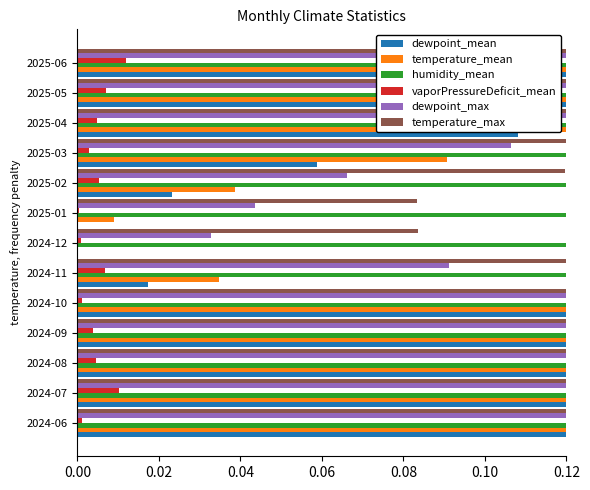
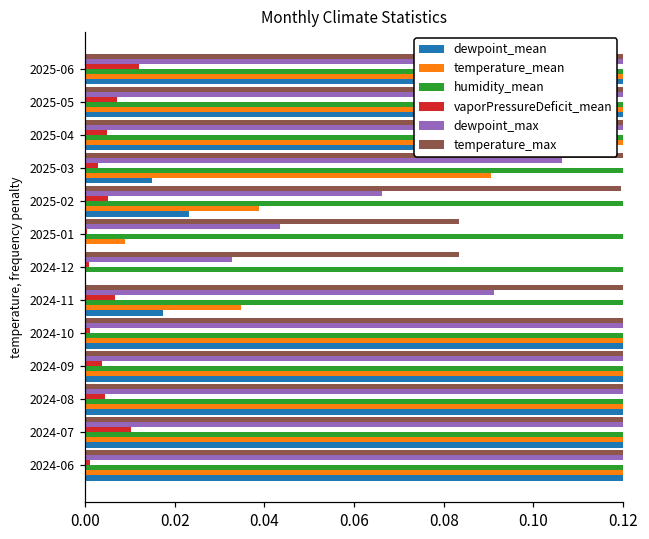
  {
    "dewpoint_mean": {
      "2025-04": 0.108,
-     "2025-03": 0.059,
+     "2025-03": 0.015,
      "2025-02": 0.023,
      "2024-11": 0.017
    },
    "temperature_mean": {
      "2025-03": 0.091,
      "2025-02": 0.039,
      "2025-01": 0.009,
      "2024-11": 0.035
    },
    "vaporPressureDeficit_mean": {
      "2025-06": 0.012,
      "2025-05": 0.007,
      "2025-04": 0.005,
      "2025-03": 0.003,
      "2025-02": 0.005,
      "2024-12": 0.001,
      "2024-11": 0.007,
      "2024-10": 0.001,
      "2024-09": 0.004,
      "2024-08": 0.005,
      "2024-07": 0.010,
      "2024-06": 0.001
    },
    "dewpoint_max": {
      "2025-03": 0.106,
      "2025-02": 0.066,
      "2025-01": 0.044,
      "2024-12": 0.033,
      "2024-11": 0.091
    },
    "temperature_max": {
      "2025-02": 0.120,
      "2025-01": 0.083,
      "2024-12": 0.083
    }
  }
